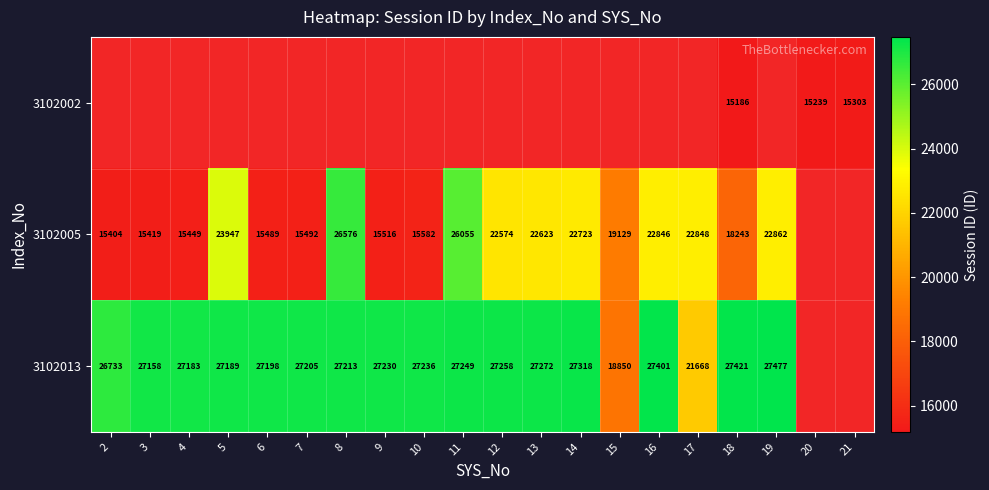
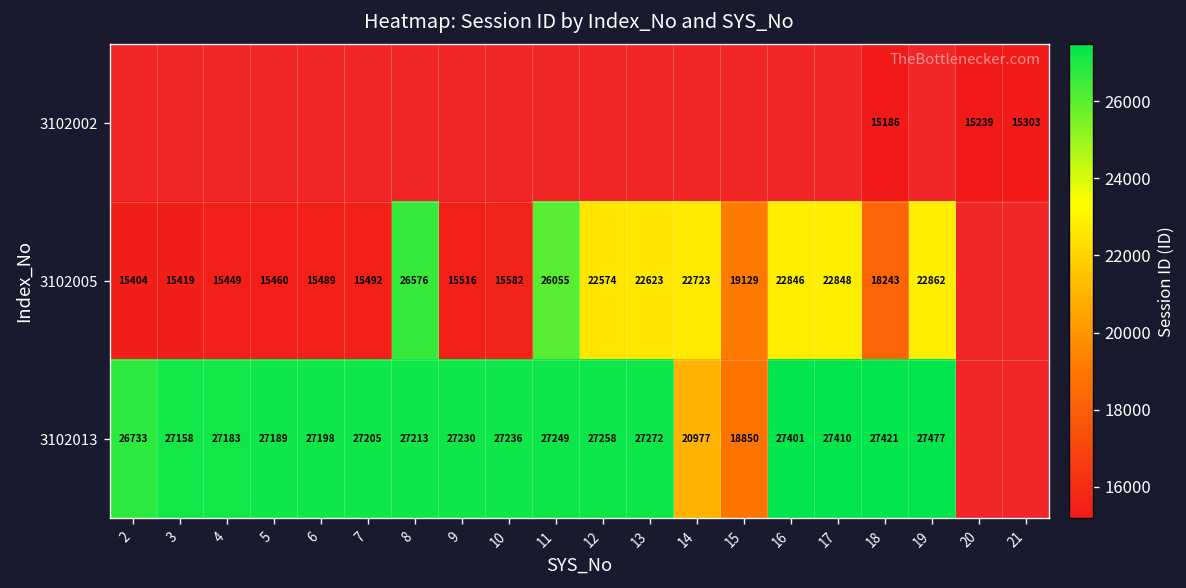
  {
    "3102002": {
      "18": 15186,
      "21": 15303
    },
    "3102005": {
      "2": 15404,
      "3": 15419,
      "4": 15449,
-     "5": 23947,
+     "5": 15460,
      "6": 15489,
      "7": 15492,
      "8": 26576,
      "9": 15516,
      "10": 15582,
      "11": 26055,
      "12": 22574,
      "13": 22623,
      "14": 22723,
      "15": 19129,
      "16": 22846,
      "17": 22848,
      "18": 18243,
      "19": 22862
    },
    "3102013": {
      "2": 26733,
      "3": 27158,
      "4": 27183,
      "5": 27189,
      "6": 27198,
      "7": 27205,
      "8": 27213,
      "9": 27230,
      "10": 27236,
      "11": 27249,
      "12": 27258,
      "13": 27272,
-     "14": 27318,
+     "14": 20977,
      "15": 18850,
      "16": 27401,
-     "17": 21668,
+     "17": 27410,
      "18": 27421,
      "19": 27477
    }
  }
